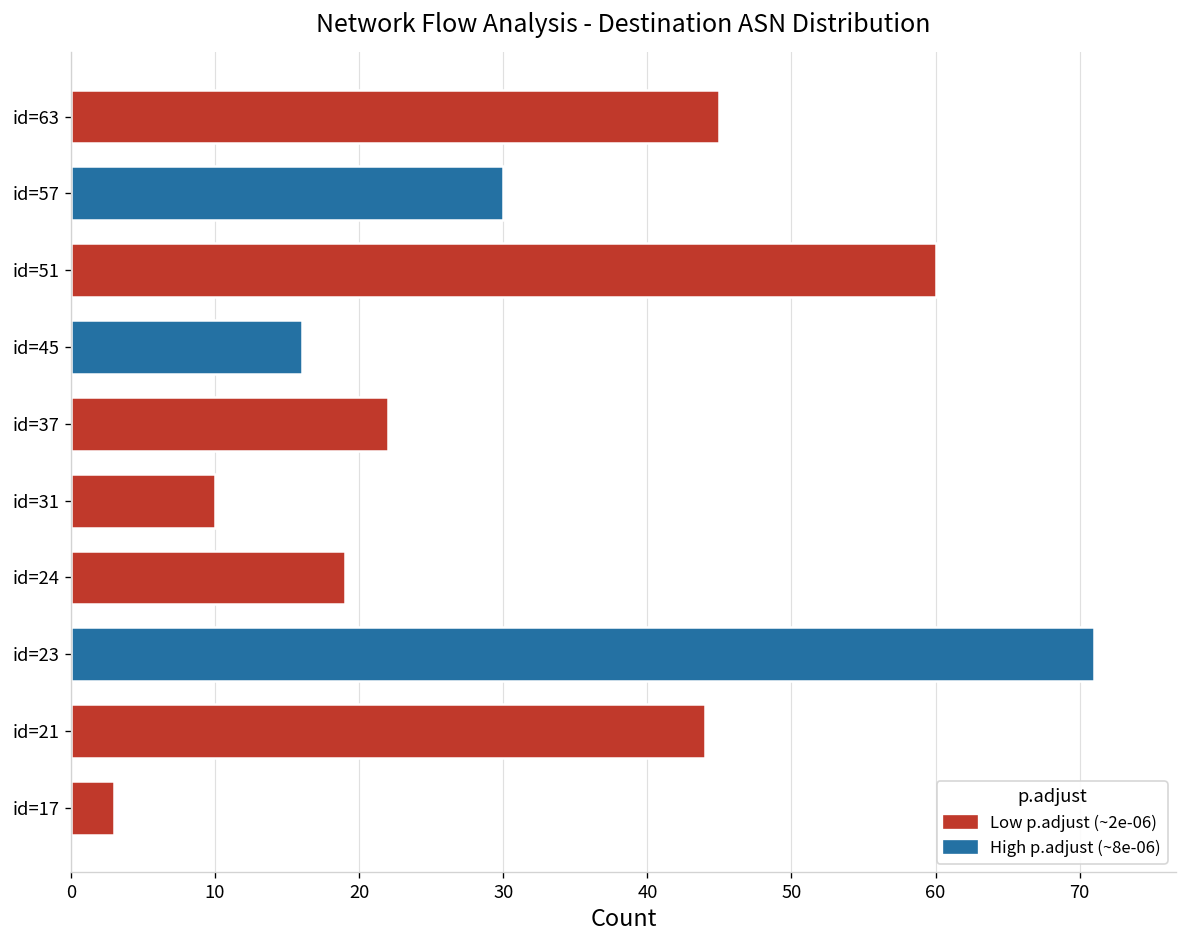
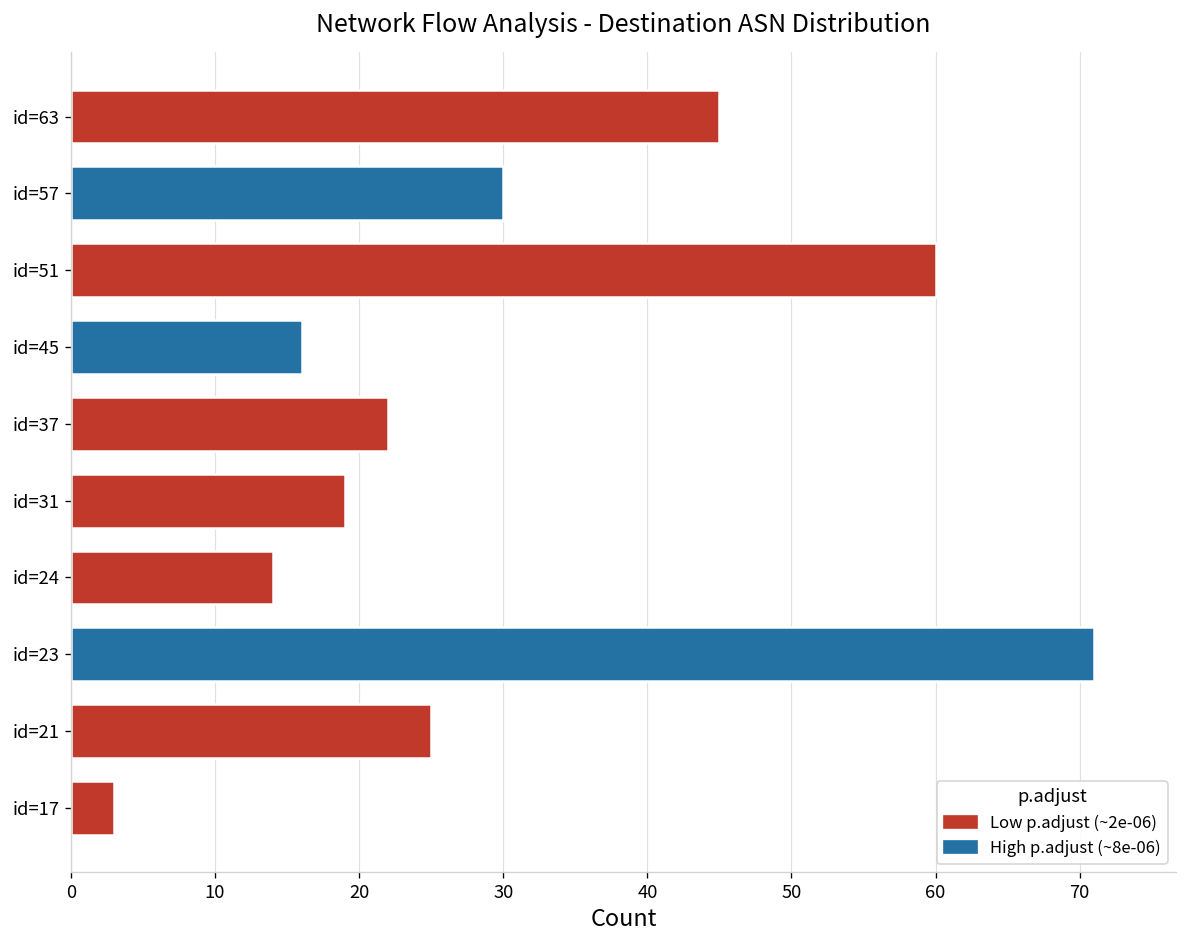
  {
    "id=63": 45,
    "id=57": 30,
    "id=51": 60,
    "id=45": 16,
    "id=37": 22,
-   "id=31": 10,
-   "id=24": 19,
+   "id=31": 19,
+   "id=24": 14,
    "id=23": 71,
-   "id=21": 44,
+   "id=21": 25,
    "id=17": 3
  }
